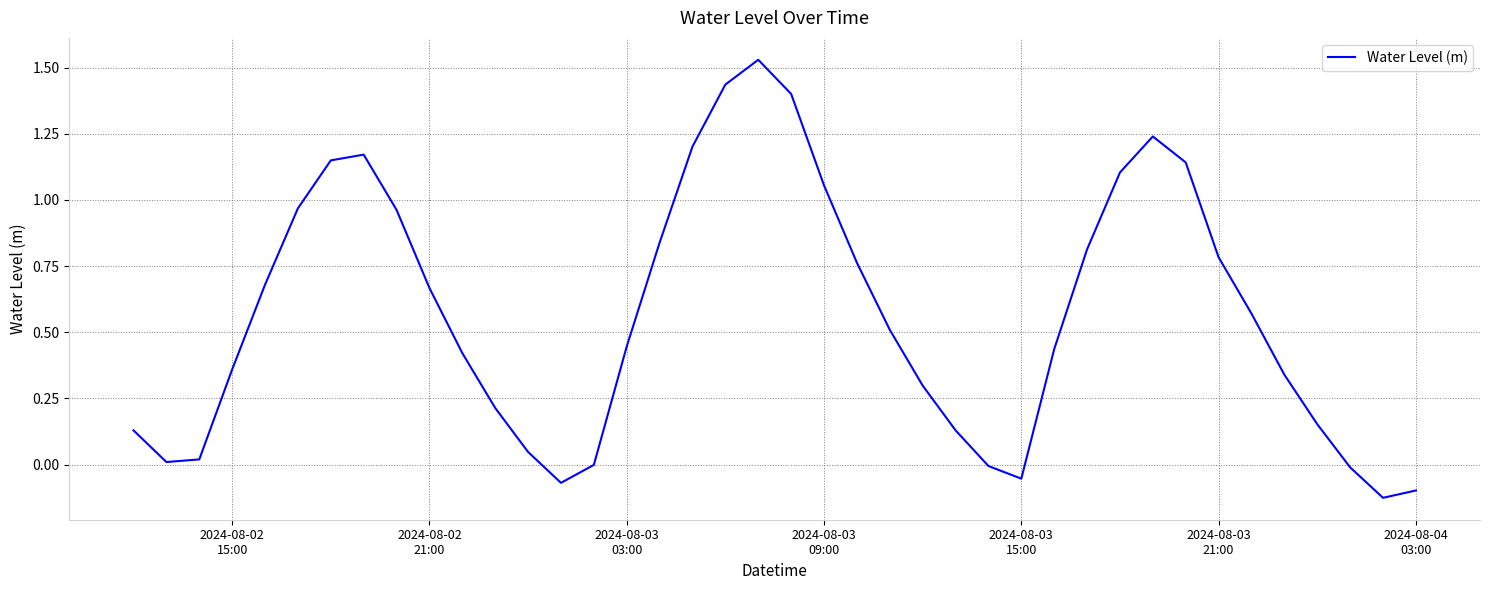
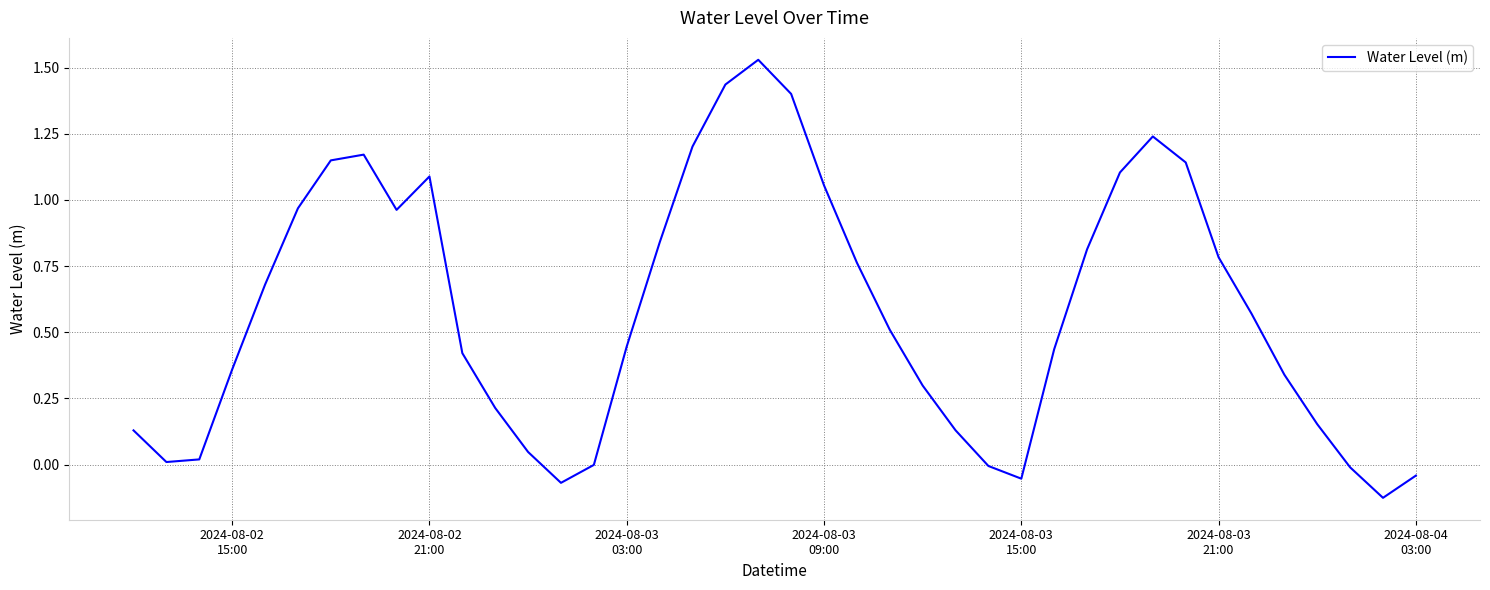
  {
    "2024-08-02 15:00": 0.36,
-   "2024-08-02 21:00": 0.67,
+   "2024-08-02 21:00": 1.09,
    "2024-08-03 03:00": 0.45,
    "2024-08-03 09:00": 1.05,
    "2024-08-03 15:00": -0.05,
    "2024-08-03 21:00": 0.78,
-   "2024-08-04 03:00": -0.10
+   "2024-08-04 03:00": -0.04
  }
